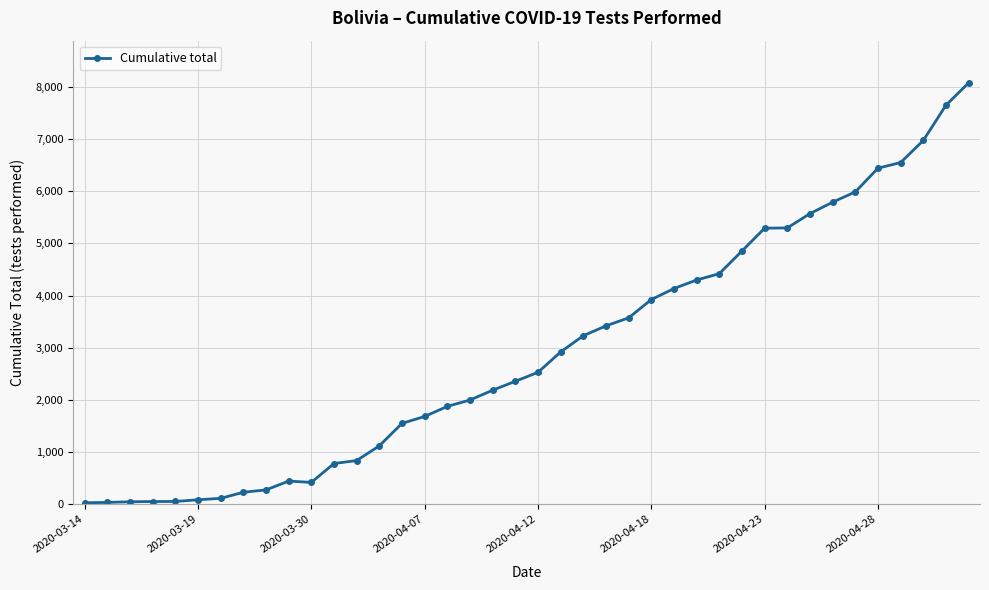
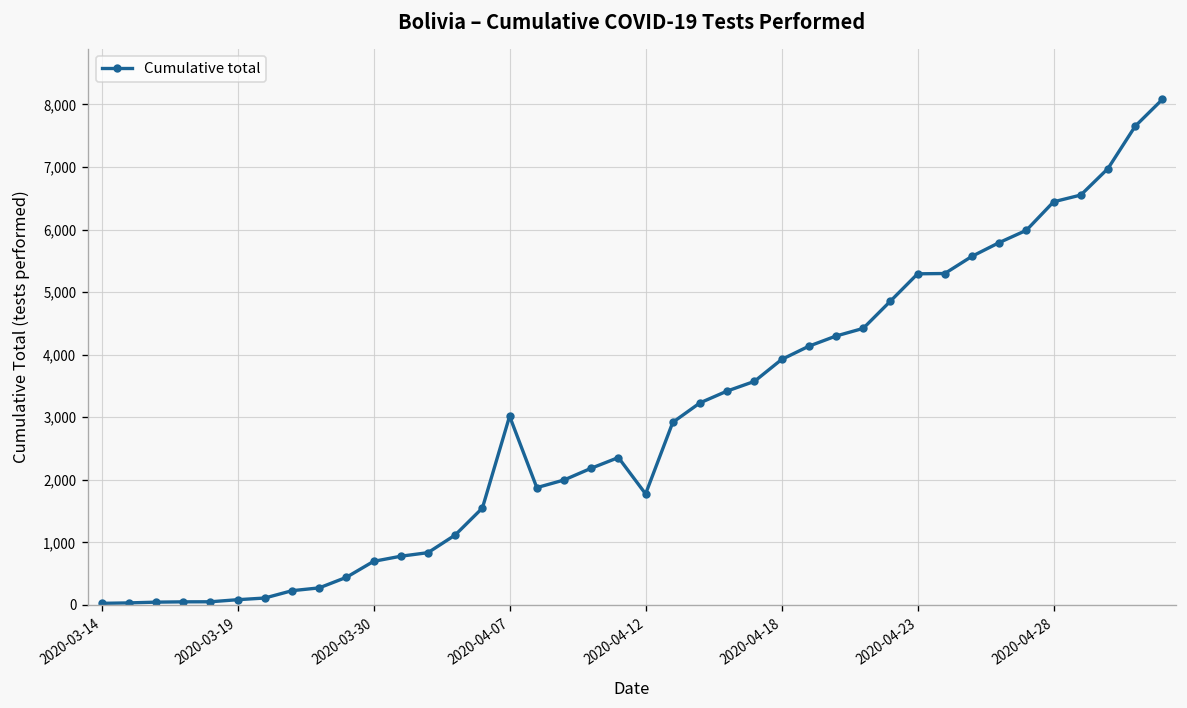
  {
    "2020-03-14": "0",
    "2020-03-19": "100",
-   "2020-03-30": "400",
-   "2020-04-07": "1,700",
-   "2020-04-12": "2,500",
+   "2020-03-30": "700",
+   "2020-04-07": "3,000",
+   "2020-04-12": "1,800",
    "2020-04-18": "3,900",
    "2020-04-23": "5,300",
    "2020-04-28": "6,400"
  }
